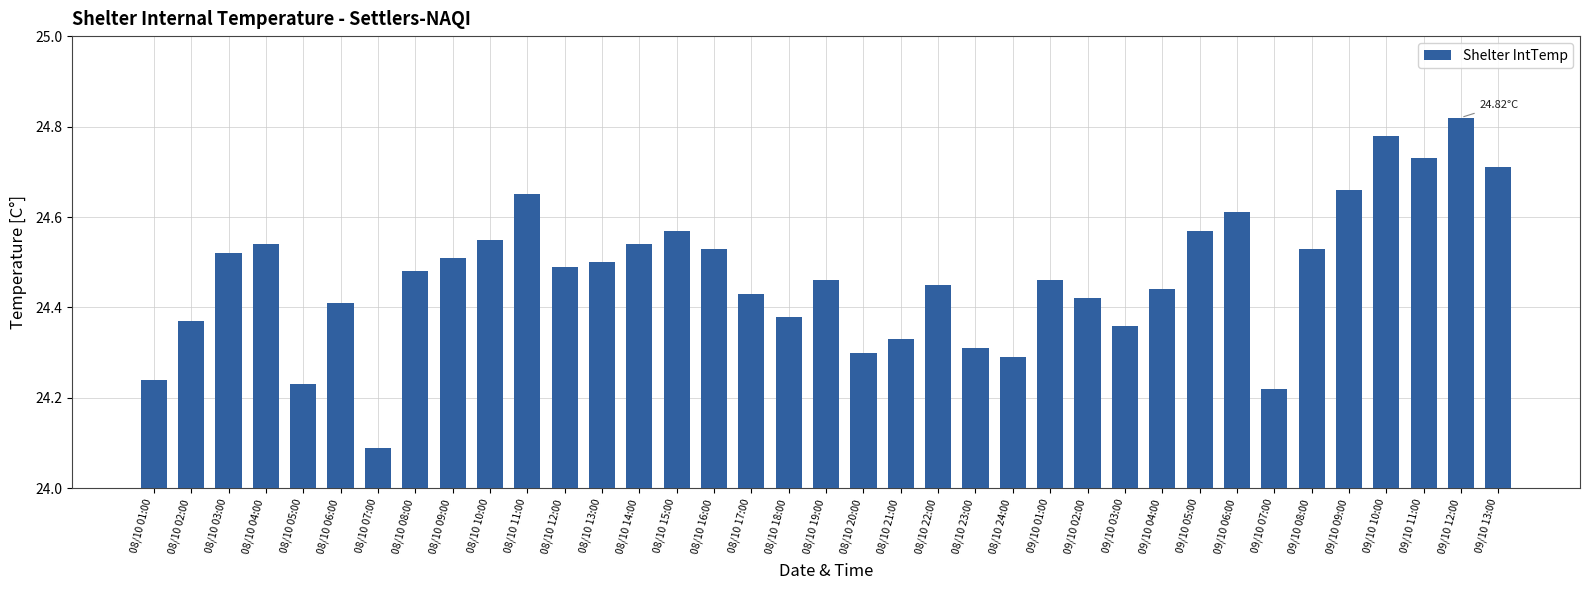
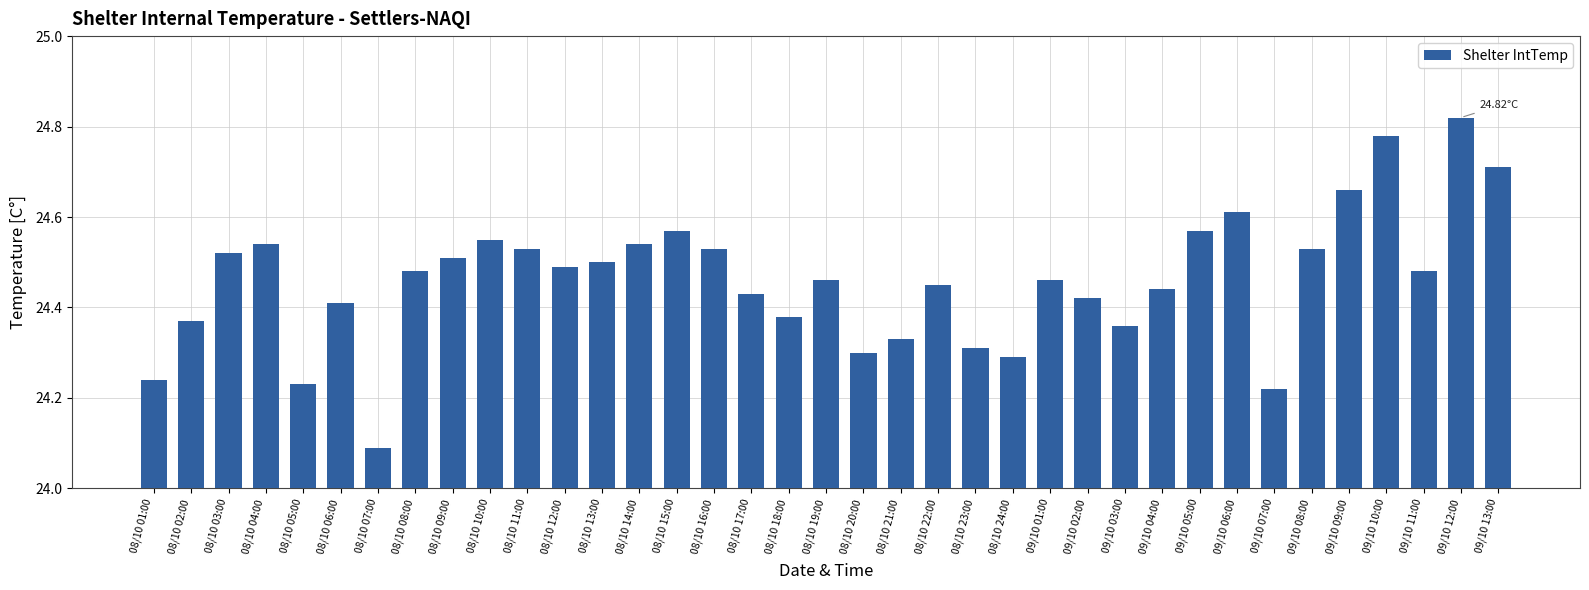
  {
    "08/10 01:00": 24.24,
    "08/10 02:00": 24.37,
    "08/10 03:00": 24.52,
    "08/10 04:00": 24.54,
    "08/10 05:00": 24.23,
    "08/10 06:00": 24.41,
    "08/10 07:00": 24.09,
    "08/10 08:00": 24.48,
    "08/10 09:00": 24.51,
    "08/10 10:00": 24.55,
-   "08/10 11:00": 24.65,
+   "08/10 11:00": 24.53,
    "08/10 12:00": 24.49,
    "08/10 13:00": 24.50,
    "08/10 14:00": 24.54,
    "08/10 15:00": 24.57,
    "08/10 16:00": 24.53,
    "08/10 17:00": 24.43,
    "08/10 18:00": 24.38,
    "08/10 19:00": 24.46,
    "08/10 20:00": 24.30,
    "08/10 21:00": 24.33,
    "08/10 22:00": 24.45,
    "08/10 23:00": 24.31,
    "08/10 24:00": 24.29,
    "09/10 01:00": 24.46,
    "09/10 02:00": 24.42,
    "09/10 03:00": 24.36,
    "09/10 04:00": 24.44,
    "09/10 05:00": 24.57,
    "09/10 06:00": 24.61,
    "09/10 07:00": 24.22,
    "09/10 08:00": 24.53,
    "09/10 09:00": 24.66,
    "09/10 10:00": 24.78,
-   "09/10 11:00": 24.73,
+   "09/10 11:00": 24.48,
    "09/10 13:00": 24.71
  }
